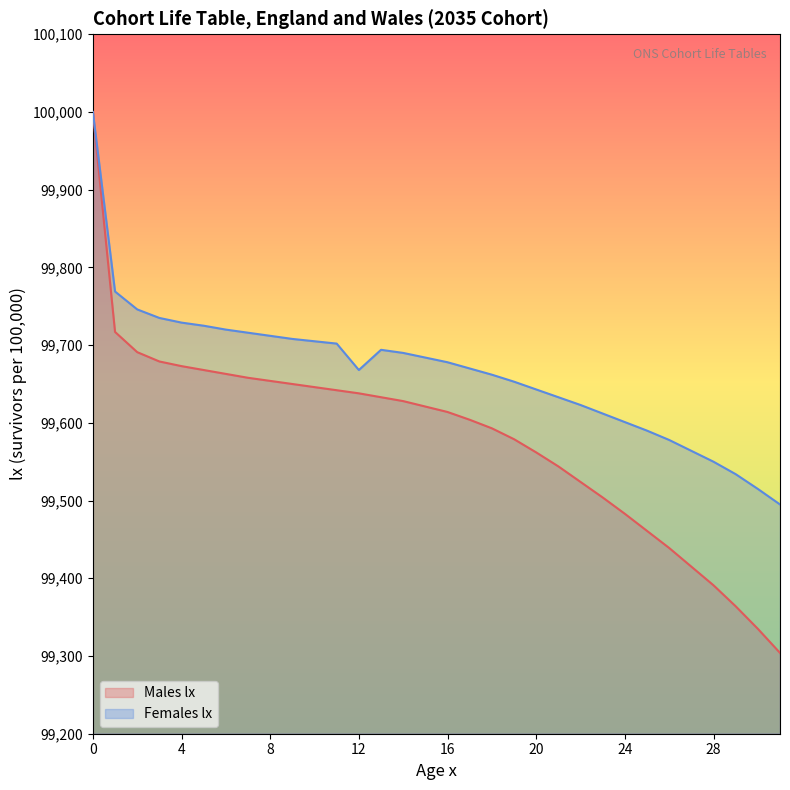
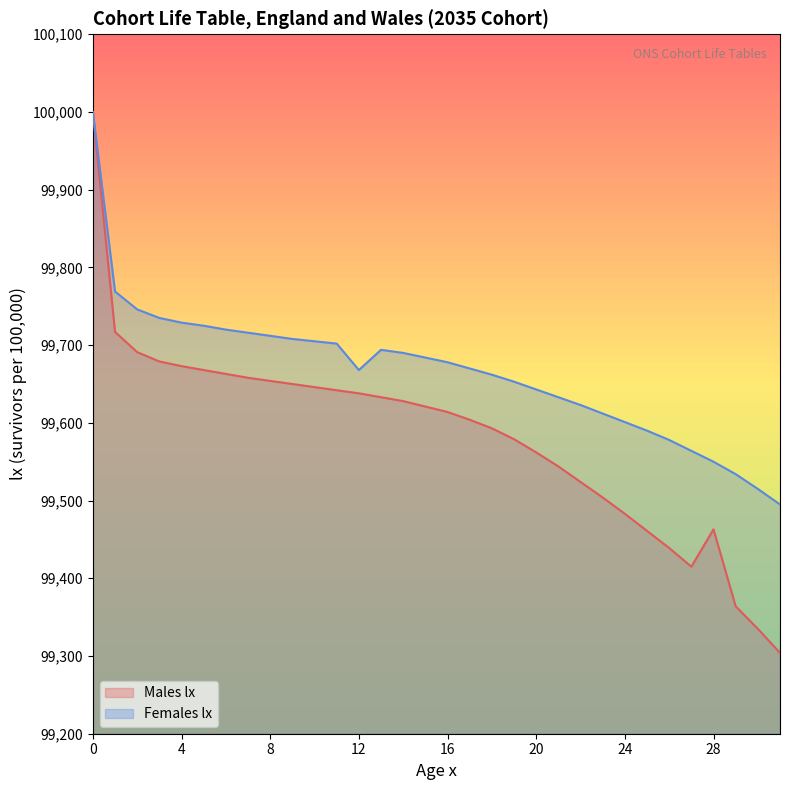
  {
    "Males lx": {
      "4": "99,670",
      "8": "99,650",
      "12": "99,640",
      "16": "99,610",
      "20": "99,560",
      "24": "99,480",
-     "28": "99,390"
+     "28": "99,460"
    },
    "Females lx": {
      "4": "99,730",
      "8": "99,710",
      "12": "99,670",
      "16": "99,680",
      "20": "99,640",
      "24": "99,600",
      "28": "99,550"
    }
  }
